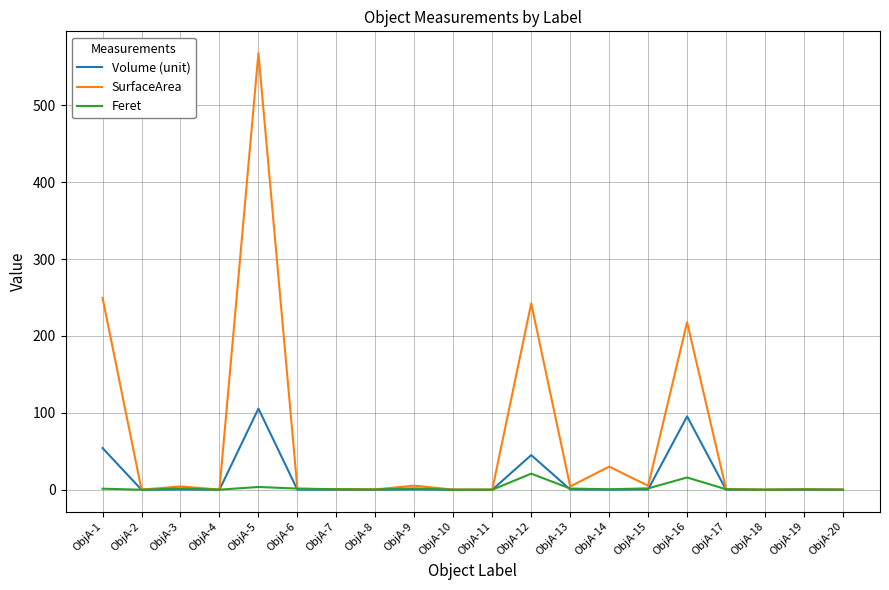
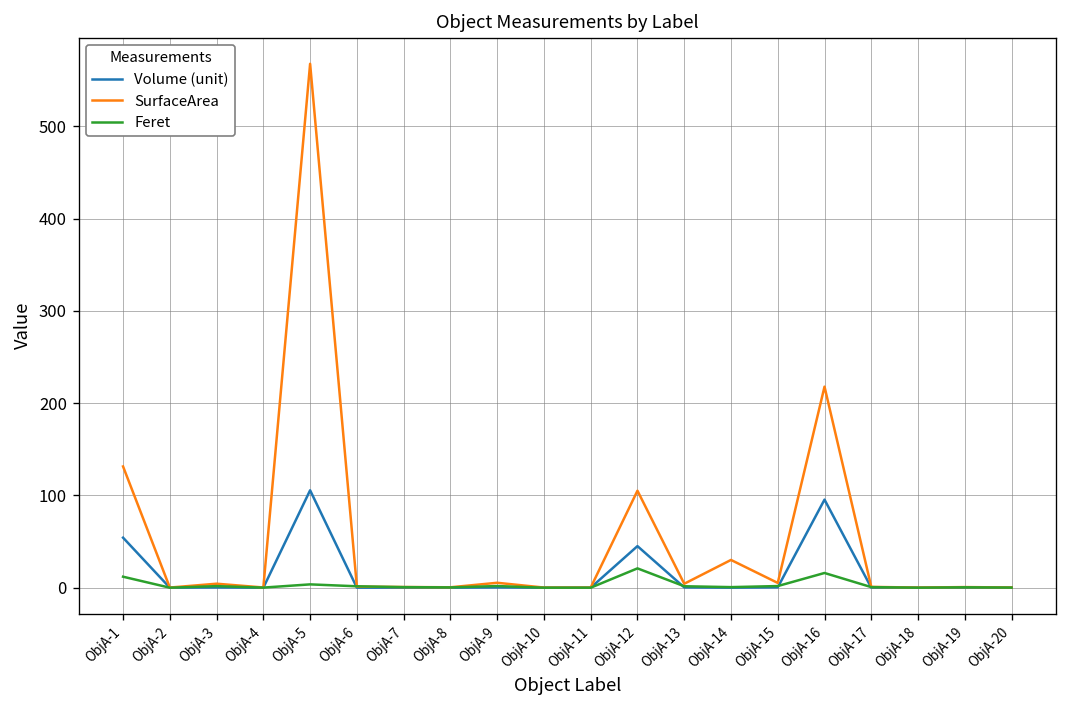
  {
    "Volume (unit)": {
      "ObjA-1": 50,
      "ObjA-5": 110,
      "ObjA-12": 50,
      "ObjA-16": 100
    },
    "SurfaceArea": {
-     "ObjA-1": 250,
+     "ObjA-1": 130,
      "ObjA-5": 570,
      "ObjA-9": 10,
-     "ObjA-12": 240,
+     "ObjA-12": 110,
      "ObjA-14": 30,
      "ObjA-15": 10,
      "ObjA-16": 220
    },
    "Feret": {
-     "ObjA-1": 0,
+     "ObjA-1": 10,
      "ObjA-5": 0,
      "ObjA-12": 20,
      "ObjA-16": 20
    }
  }
